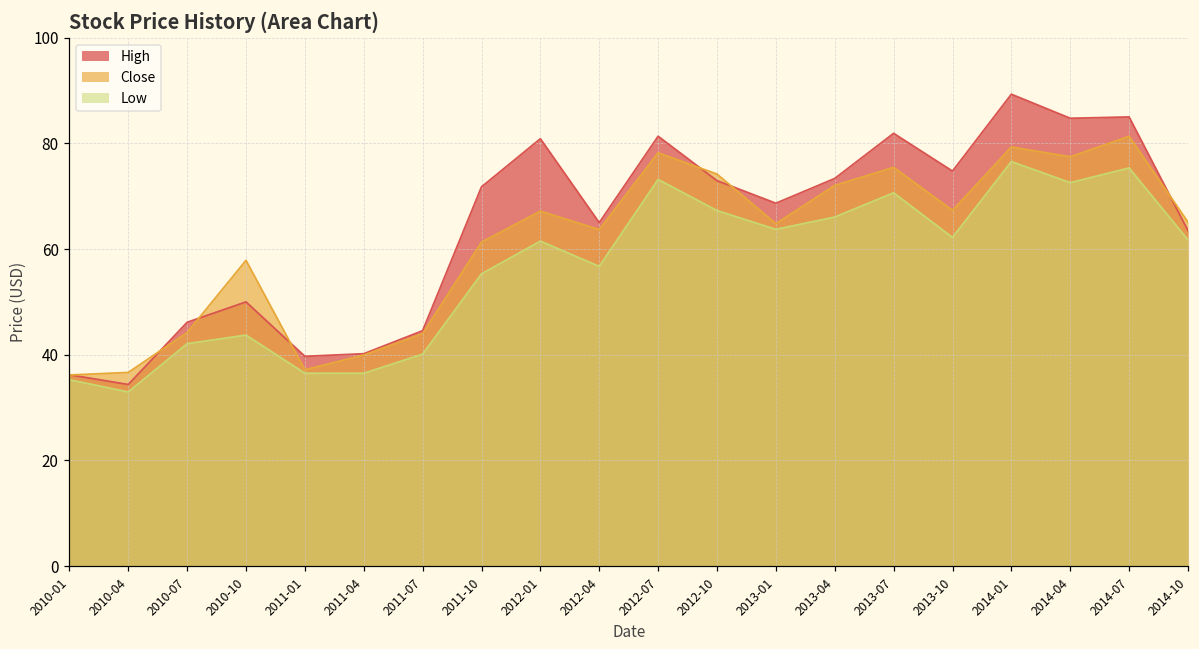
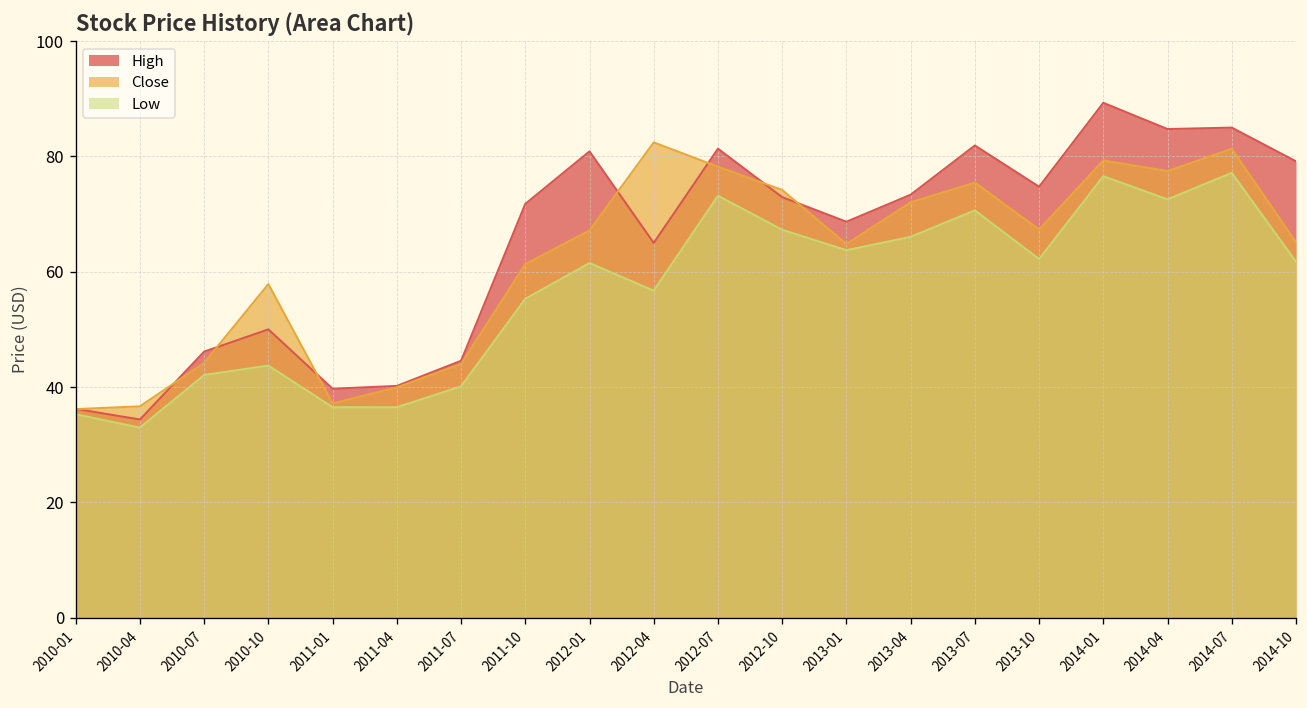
  {
    "High": {
      "2010-04": 34,
      "2010-07": 46,
      "2010-10": 50,
      "2011-01": 40,
      "2011-07": 45,
      "2011-10": 72,
      "2012-01": 81,
      "2012-04": 65,
      "2012-07": 81,
      "2012-10": 73,
      "2013-01": 69,
      "2013-04": 73,
      "2013-07": 82,
      "2013-10": 75,
      "2014-01": 89,
      "2014-04": 85,
      "2014-07": 85,
-     "2014-10": 63
+     "2014-10": 79
    },
    "Close": {
      "2010-04": 37,
      "2010-07": 44,
      "2010-10": 58,
      "2011-01": 37,
      "2011-07": 44,
      "2011-10": 61,
      "2012-01": 67,
-     "2012-04": 64,
+     "2012-04": 82,
      "2012-07": 78,
      "2012-10": 74,
      "2013-01": 65,
      "2013-04": 72,
      "2013-07": 75,
      "2013-10": 67,
      "2014-01": 79,
      "2014-04": 77,
      "2014-07": 81,
      "2014-10": 65
    },
    "Low": {
      "2010-01": 35,
      "2010-04": 33,
      "2010-07": 42,
      "2010-10": 44,
      "2011-01": 37,
      "2011-04": 36,
      "2011-07": 40,
      "2011-10": 55,
      "2012-01": 62,
      "2012-04": 57,
      "2012-07": 73,
      "2012-10": 67,
      "2013-01": 64,
      "2013-04": 66,
      "2013-07": 71,
      "2013-10": 62,
      "2014-01": 77,
      "2014-04": 73,
-     "2014-07": 75,
+     "2014-07": 77,
      "2014-10": 62
    }
  }
